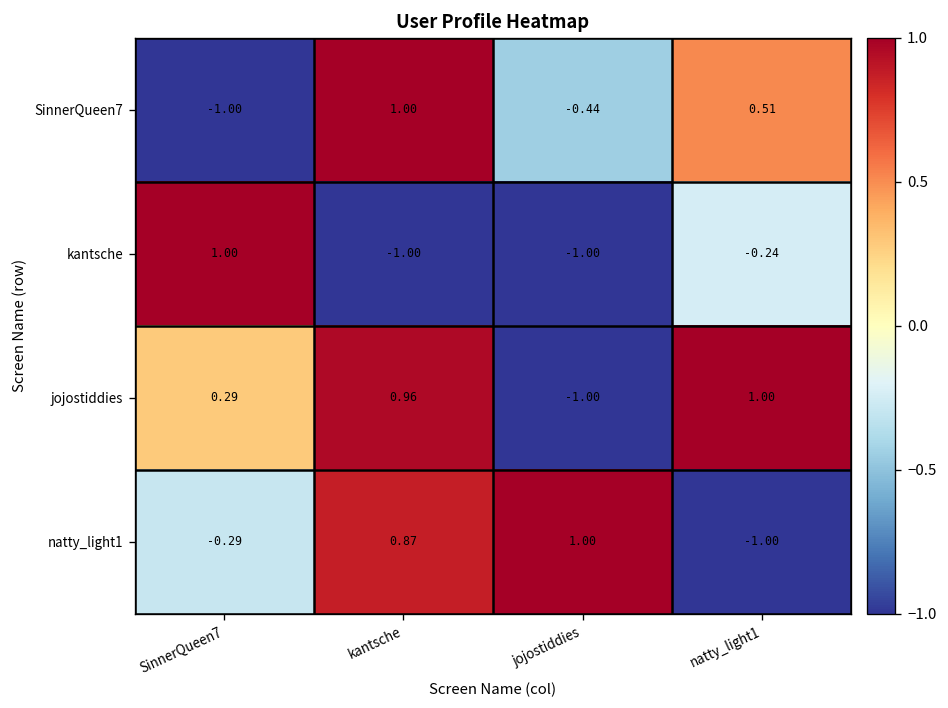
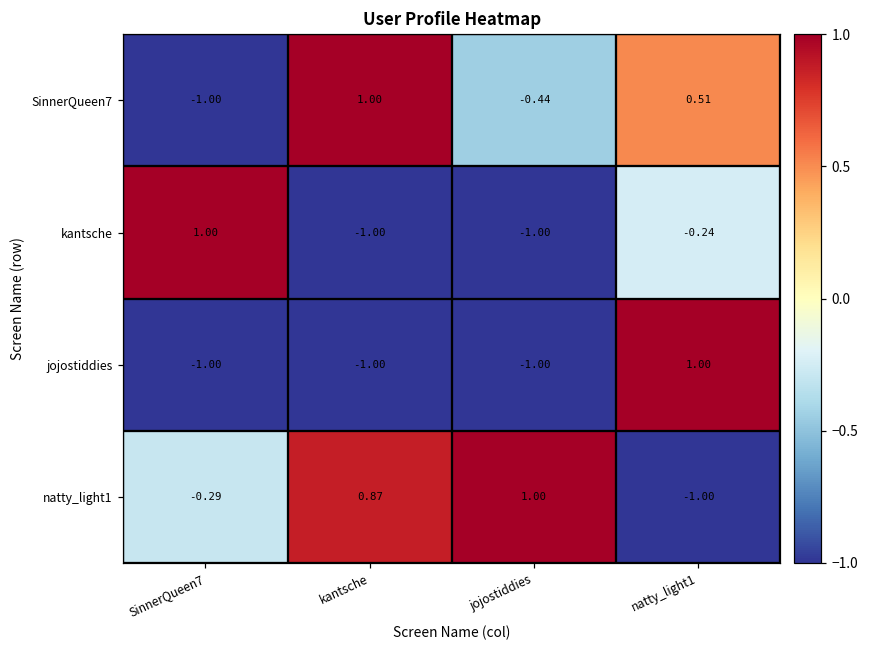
  {
    "SinnerQueen7": {
      "SinnerQueen7": -1.00,
      "kantsche": 1.00,
      "jojostiddies": -0.44,
      "natty_light1": 0.51
    },
    "kantsche": {
      "SinnerQueen7": 1.00,
      "kantsche": -1.00,
      "jojostiddies": -1.00,
      "natty_light1": -0.24
    },
    "jojostiddies": {
-     "SinnerQueen7": 0.29,
-     "kantsche": 0.96,
+     "SinnerQueen7": -1.00,
+     "kantsche": -1.00,
      "jojostiddies": -1.00,
      "natty_light1": 1.00
    },
    "natty_light1": {
      "SinnerQueen7": -0.29,
      "kantsche": 0.87,
      "jojostiddies": 1.00,
      "natty_light1": -1.00
    }
  }
